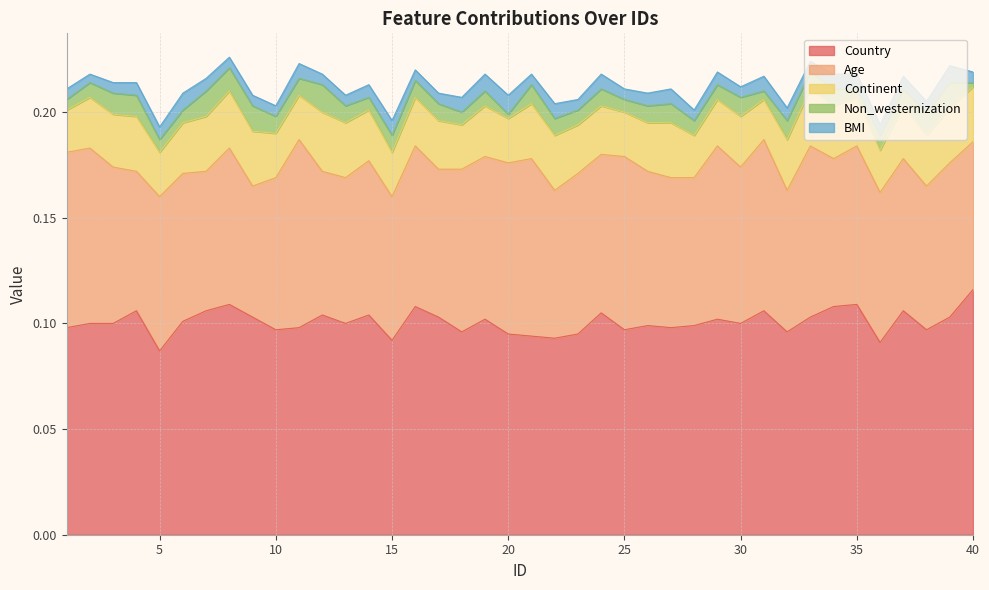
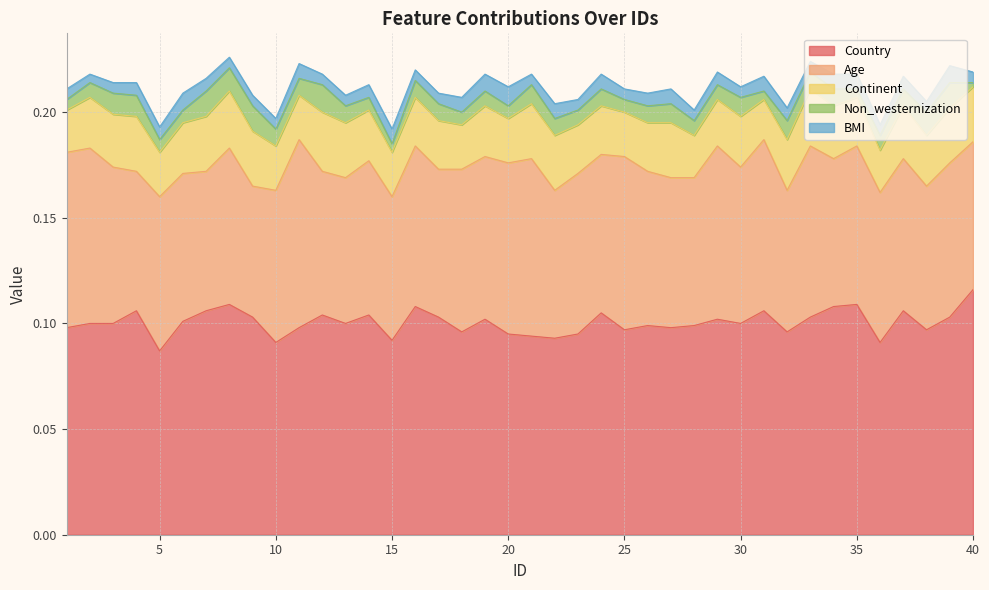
  {
    "Country": {
      "5": 0.087,
-     "10": 0.097,
+     "10": 0.091,
      "15": 0.092,
      "20": 0.095,
      "25": 0.097,
      "30": 0.100,
      "35": 0.109,
      "40": 0.116
    },
    "Non_westernization": {
      "5": 0.006,
      "10": 0.008,
-     "15": 0.008,
-     "20": 0.002,
+     "15": 0.004,
+     "20": 0.006,
      "25": 0.006,
      "30": 0.009,
      "40": 0.002
    },
    "BMI": {
      "5": 0.006,
      "10": 0.005,
      "15": 0.007,
      "20": 0.009,
      "25": 0.005,
      "30": 0.005,
      "40": 0.005
    }
  }
